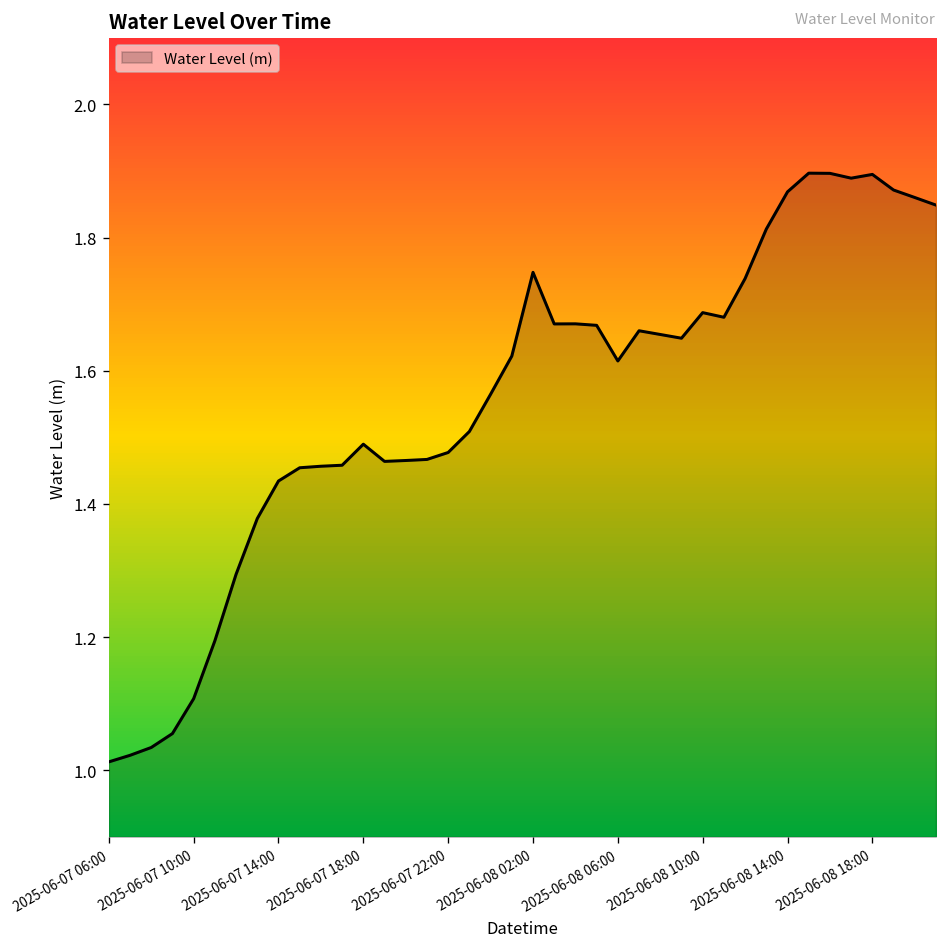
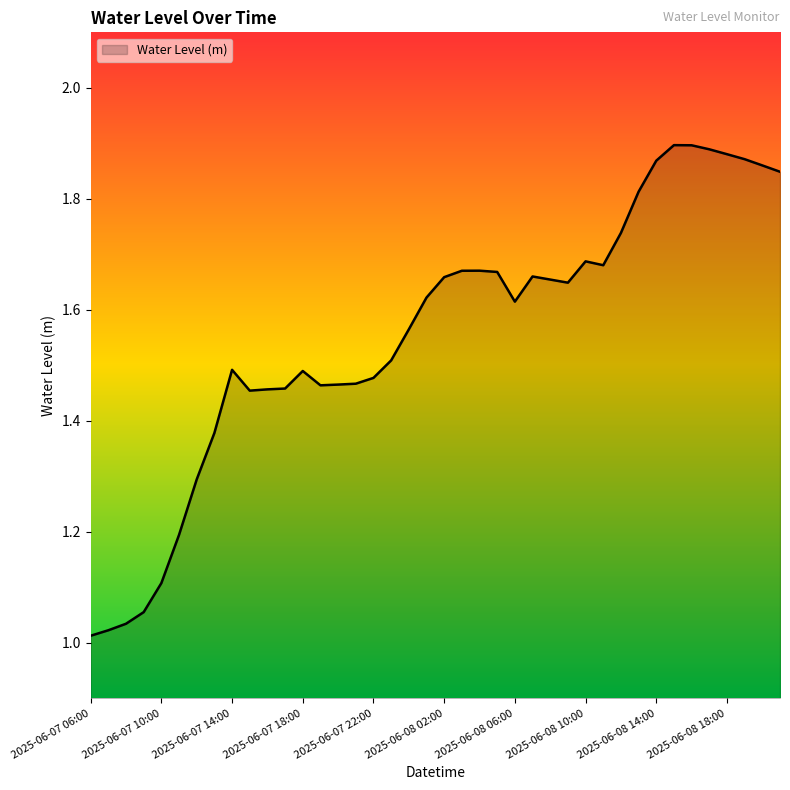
  {
    "2025-06-07 06:00": 1.01,
    "2025-06-07 10:00": 1.11,
-   "2025-06-07 14:00": 1.43,
+   "2025-06-07 14:00": 1.49,
    "2025-06-07 18:00": 1.49,
    "2025-06-07 22:00": 1.48,
-   "2025-06-08 02:00": 1.75,
+   "2025-06-08 02:00": 1.66,
    "2025-06-08 06:00": 1.61,
    "2025-06-08 10:00": 1.69,
    "2025-06-08 14:00": 1.87,
-   "2025-06-08 18:00": 1.89
+   "2025-06-08 18:00": 1.88
  }
